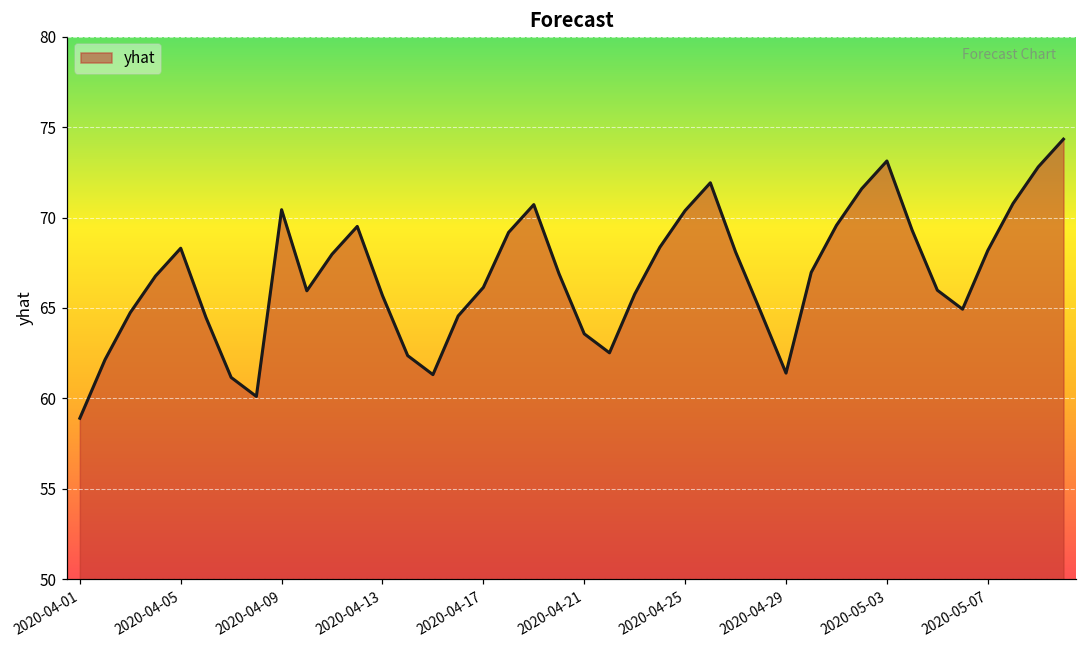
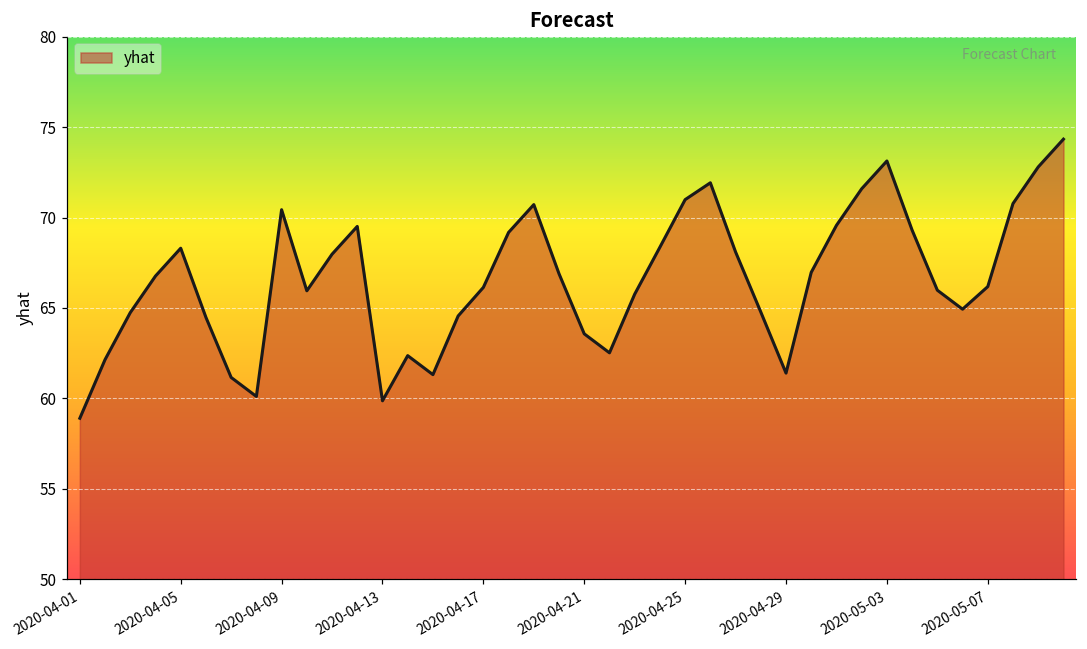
  {
    "2020-04-01": 58.9,
    "2020-04-05": 68.3,
    "2020-04-09": 70.4,
-   "2020-04-13": 65.7,
+   "2020-04-13": 59.9,
    "2020-04-17": 66.1,
    "2020-04-21": 63.6,
-   "2020-04-25": 70.4,
+   "2020-04-25": 71.0,
    "2020-04-29": 61.4,
    "2020-05-03": 73.1,
-   "2020-05-07": 68.2
+   "2020-05-07": 66.2
  }
